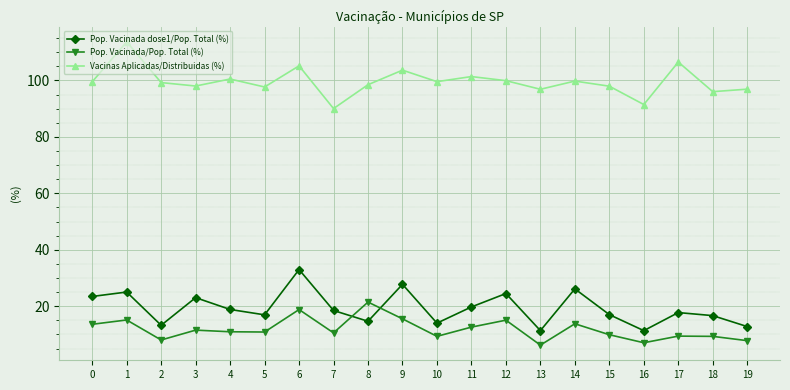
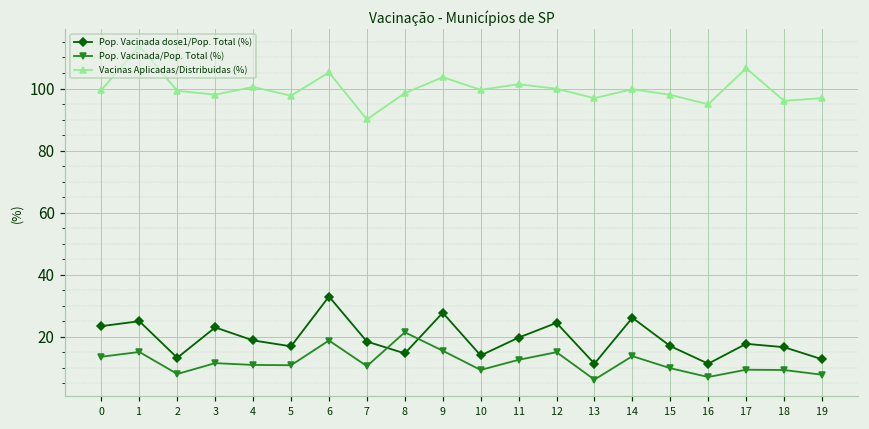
  {
    "Pop. Vacinada dose1/Pop. Total (%)": {
      "0": 23,
      "1": 25,
      "2": 13,
      "3": 23,
      "4": 19,
      "5": 17,
      "6": 33,
      "7": 19,
      "8": 15,
      "9": 28,
      "10": 14,
      "11": 20,
      "12": 25,
      "13": 11,
      "14": 26,
      "15": 17,
      "16": 11,
      "17": 18,
      "18": 17,
      "19": 13
    },
    "Pop. Vacinada/Pop. Total (%)": {
      "0": 14,
      "1": 15,
      "2": 8,
      "3": 12,
      "4": 11,
      "5": 11,
      "6": 19,
      "7": 11,
      "8": 21,
      "9": 16,
      "10": 9,
      "11": 13,
      "12": 15,
      "13": 6,
      "14": 14,
      "15": 10,
      "16": 7,
      "17": 9,
      "18": 9,
      "19": 8
    },
    "Vacinas Aplicadas/Distribuidas (%)": {
      "0": 100,
      "2": 99,
      "3": 98,
      "4": 101,
      "5": 98,
      "6": 105,
      "7": 90,
      "8": 99,
      "9": 104,
      "10": 100,
      "11": 101,
      "12": 100,
      "13": 97,
      "14": 100,
      "15": 98,
-     "16": 91,
+     "16": 95,
      "17": 107,
      "18": 96,
      "19": 97
    }
  }
